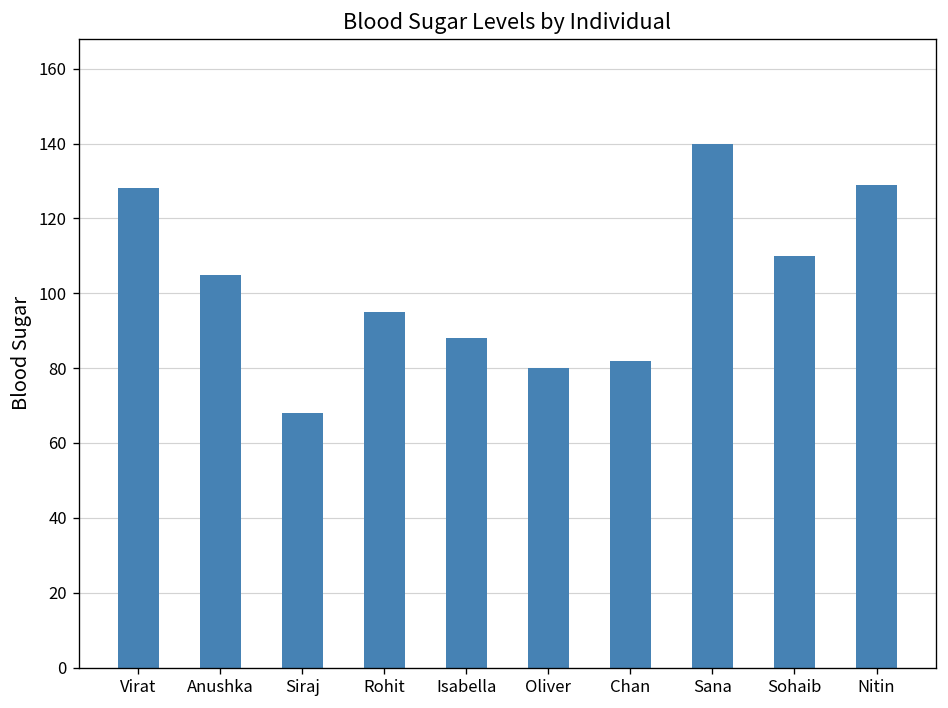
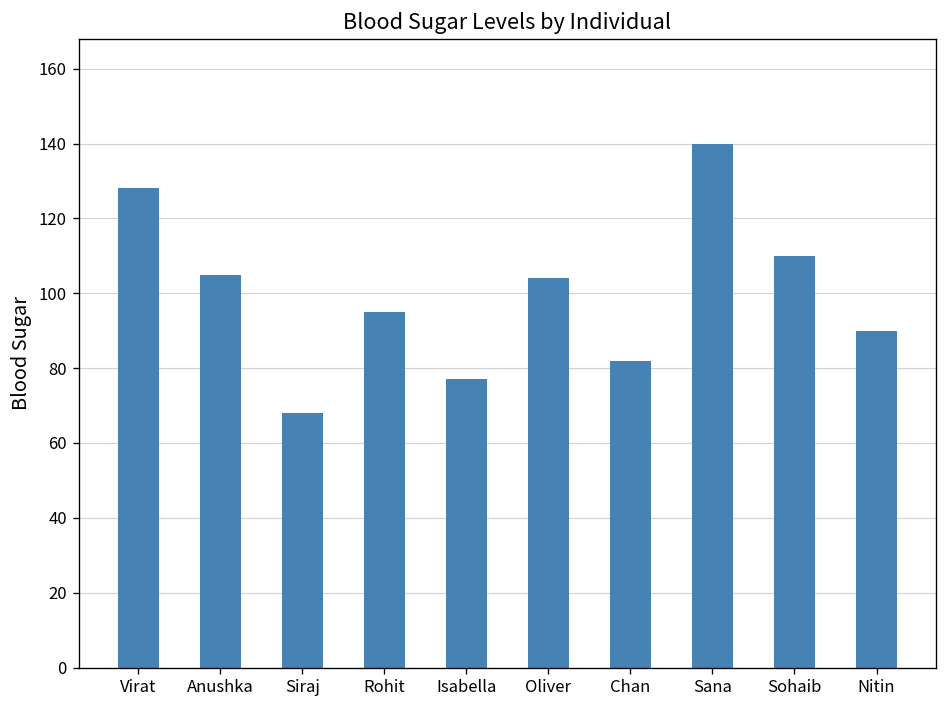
  {
    "Virat": 128,
    "Anushka": 105,
    "Siraj": 68,
    "Rohit": 95,
-   "Isabella": 88,
-   "Oliver": 80,
+   "Isabella": 77,
+   "Oliver": 104,
    "Chan": 82,
    "Sana": 140,
    "Sohaib": 110,
-   "Nitin": 129
+   "Nitin": 90
  }
